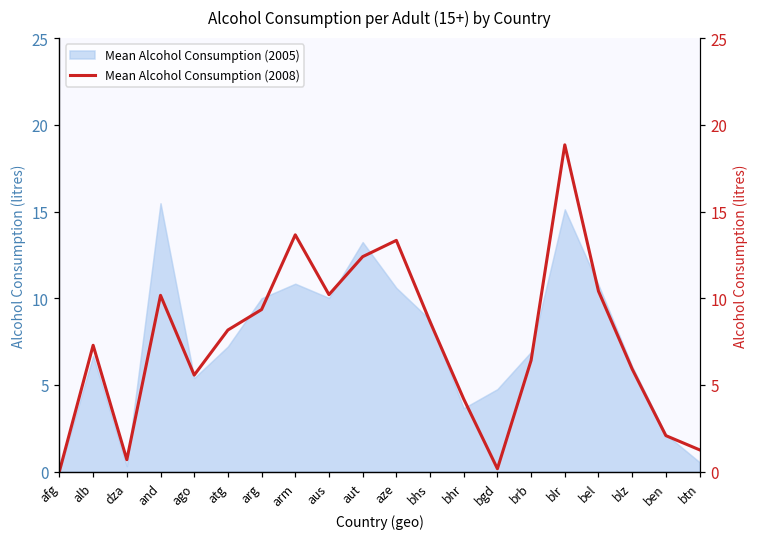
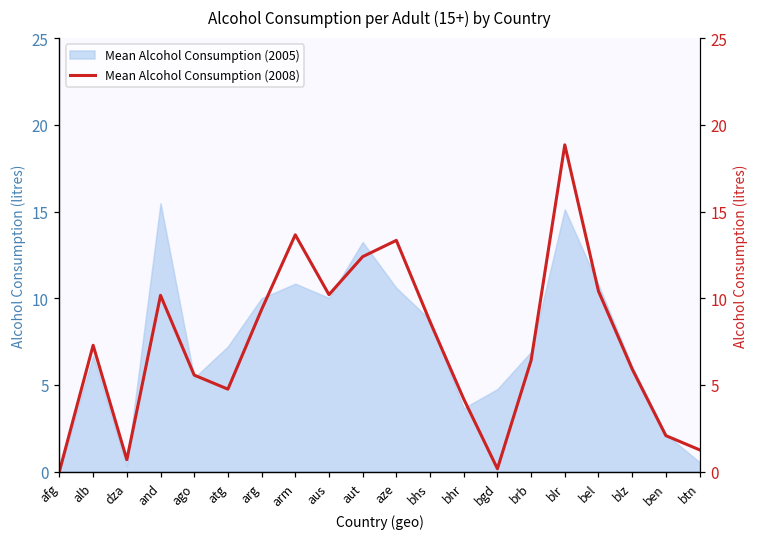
  {
    "Mean Alcohol Consumption (2008)": {
      "alb": 7.3,
      "dza": 0.7,
      "and": 10.2,
      "ago": 5.6,
-     "atg": 8.2,
+     "atg": 4.8,
      "arg": 9.4,
      "arm": 13.7,
      "aus": 10.2,
      "aut": 12.4,
      "aze": 13.3,
      "bhr": 4.2,
      "bgd": 0.2,
      "brb": 6.4,
      "blr": 18.9,
      "bel": 10.4,
      "btn": 1.3
    },
    "Mean Alcohol Consumption (2005)": {
      "alb": 6.7,
      "dza": 0.3,
      "and": 15.5,
      "ago": 5.4,
      "atg": 7.2,
      "arg": 10.0,
      "arm": 10.8,
      "aus": 10.0,
      "aut": 13.2,
      "aze": 10.6,
      "bhr": 3.7,
      "bgd": 4.8,
      "brb": 6.9,
      "blr": 15.1,
      "bel": 10.8,
      "btn": 0.6
    }
  }
